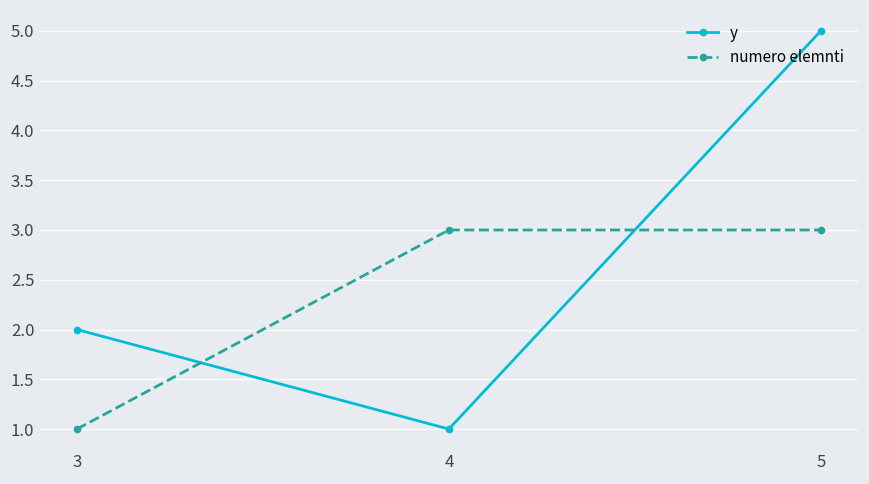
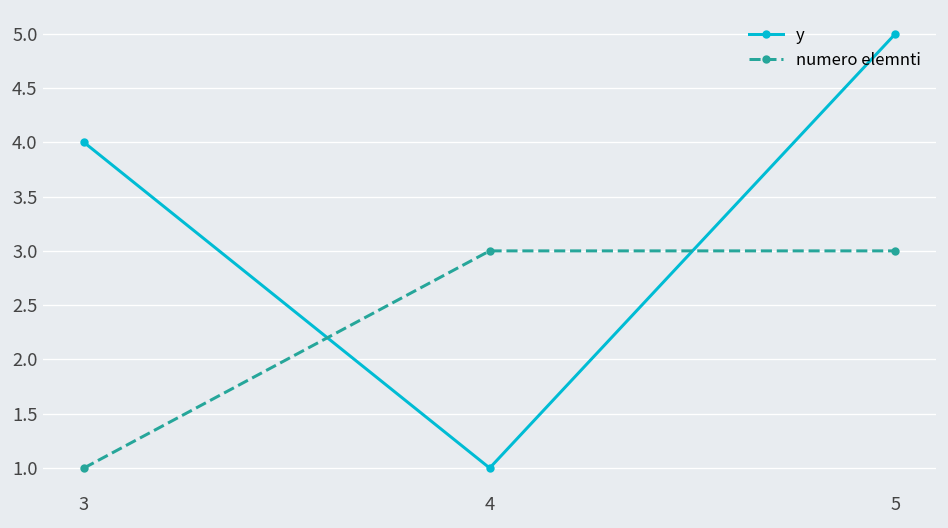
  {
    "y": {
-     "3": 2,
+     "3": 4,
      "4": 1,
      "5": 5
    },
    "numero elemnti": {
      "3": 1,
      "4": 3,
      "5": 3
    }
  }
